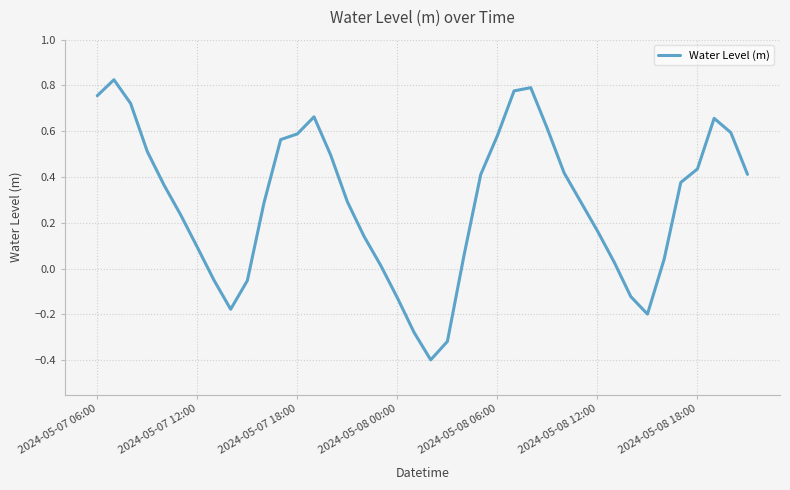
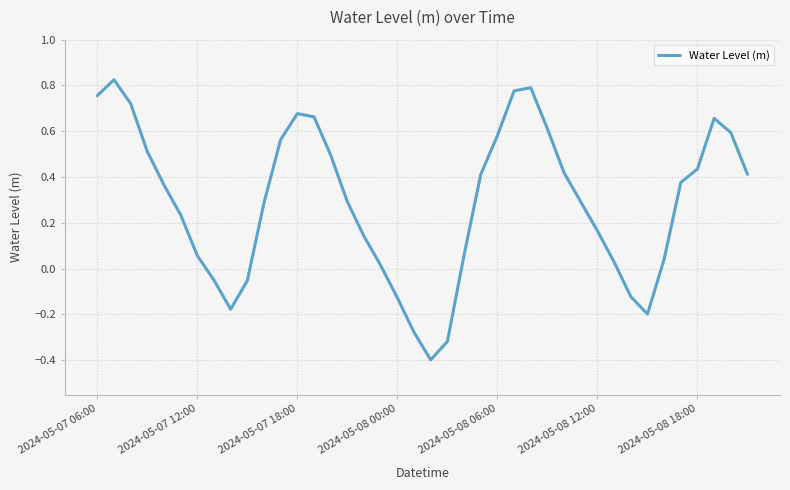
  {
    "2024-05-07 06:00": 0.76,
-   "2024-05-07 12:00": 0.09,
-   "2024-05-07 18:00": 0.59,
+   "2024-05-07 12:00": 0.06,
+   "2024-05-07 18:00": 0.68,
    "2024-05-08 00:00": -0.13,
    "2024-05-08 06:00": 0.58,
    "2024-05-08 12:00": 0.16,
    "2024-05-08 18:00": 0.44
  }
